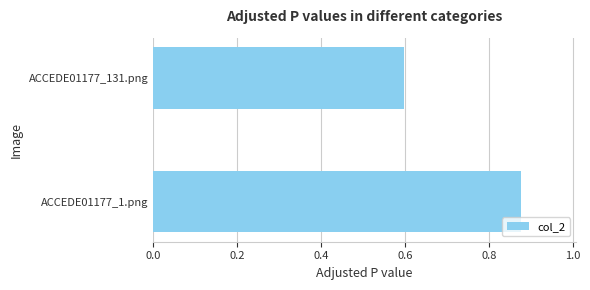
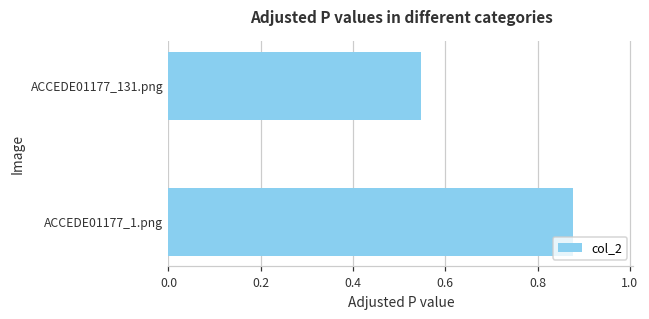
  {
-   "ACCEDE01177_131.png": 0.60,
+   "ACCEDE01177_131.png": 0.55,
    "ACCEDE01177_1.png": 0.88
  }
